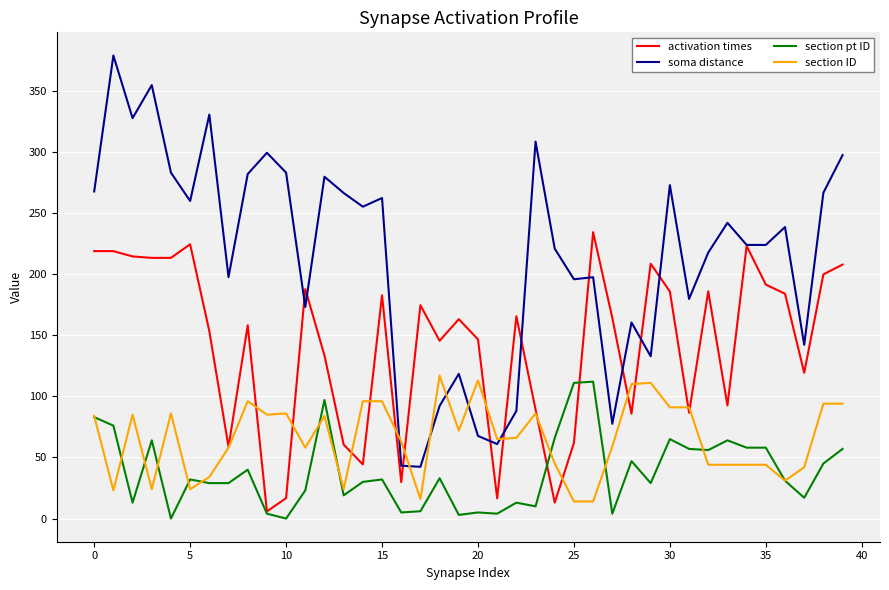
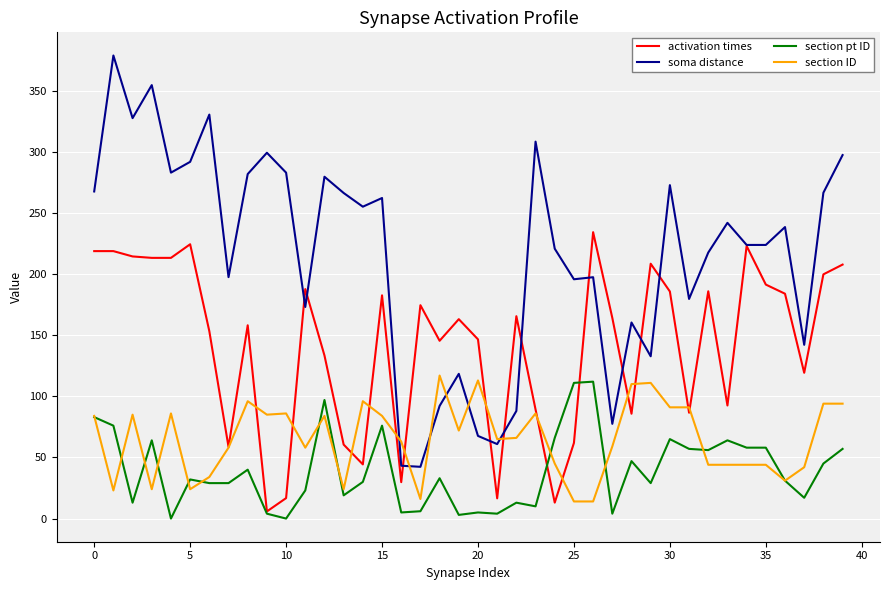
  {
    "activation times": {
      "0": 219,
      "5": 224,
      "10": 17,
      "15": 183,
      "20": 147,
      "25": 62,
      "30": 186,
      "35": 191
    },
    "soma distance": {
      "0": 268,
-     "5": 260,
+     "5": 292,
      "10": 283,
      "15": 262,
      "20": 68,
      "25": 196,
      "30": 273,
      "35": 224
    },
    "section pt ID": {
      "5": 32,
      "10": 0,
-     "15": 32,
+     "15": 76,
      "20": 5,
      "25": 111,
      "30": 65,
      "35": 58
    },
    "section ID": {
      "5": 24,
      "10": 86,
-     "15": 96,
+     "15": 84,
      "20": 113,
      "25": 14,
      "30": 91,
      "35": 44
    }
  }
